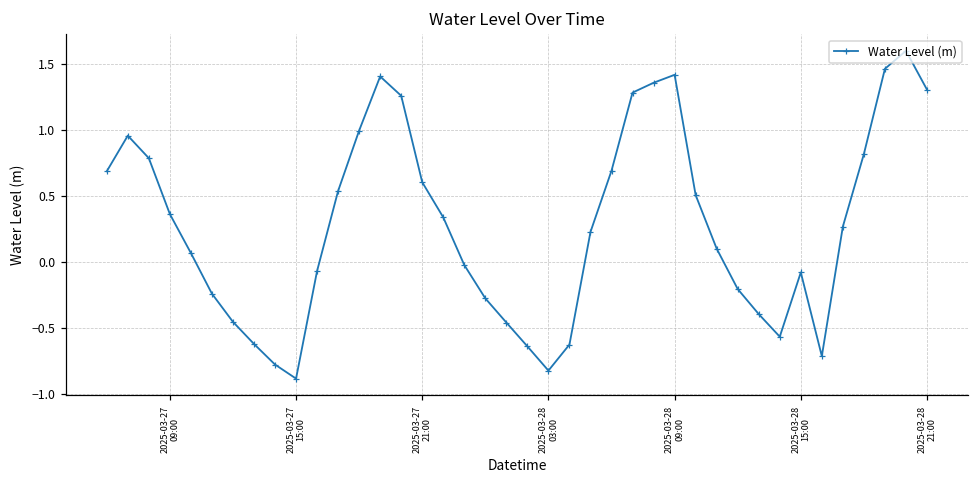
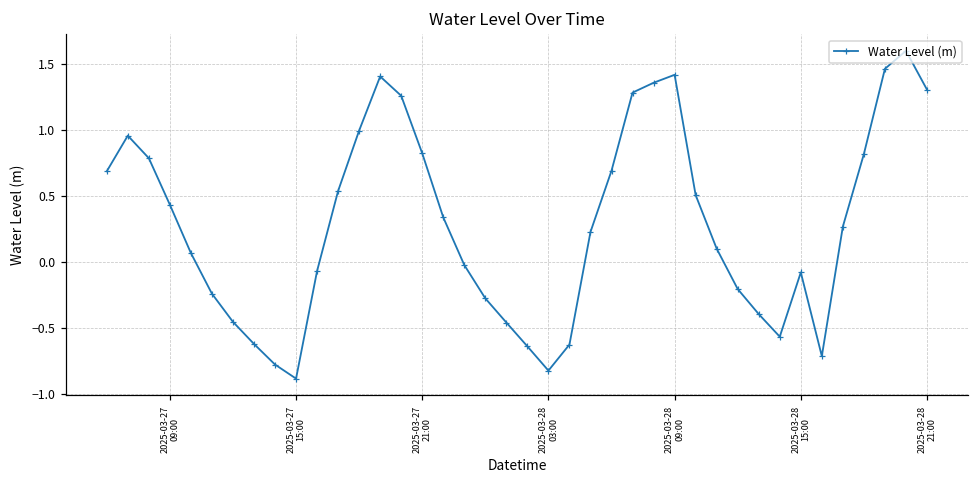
  {
-   "2025-03-27 09:00": 0.36,
+   "2025-03-27 09:00": 0.43,
    "2025-03-27 15:00": -0.88,
-   "2025-03-27 21:00": 0.60,
+   "2025-03-27 21:00": 0.82,
    "2025-03-28 03:00": -0.82,
    "2025-03-28 09:00": 1.42,
    "2025-03-28 15:00": -0.08,
    "2025-03-28 21:00": 1.30
  }
